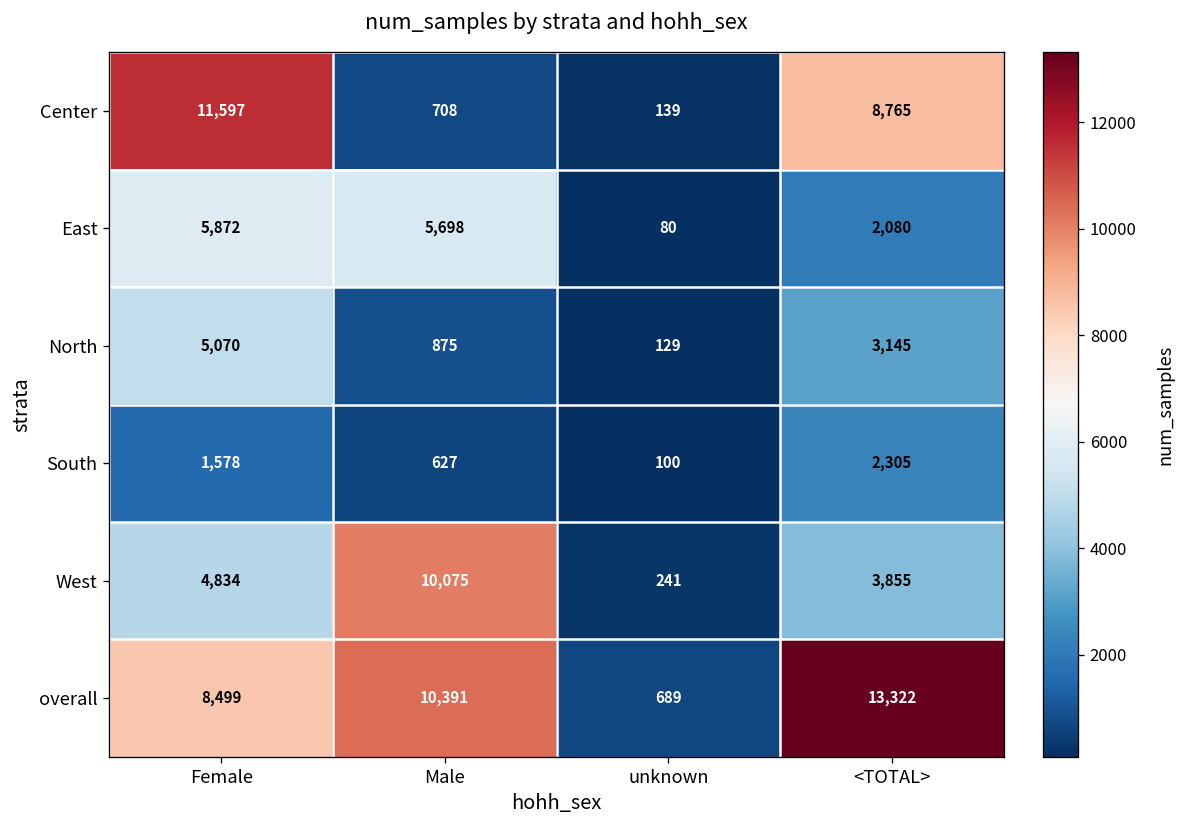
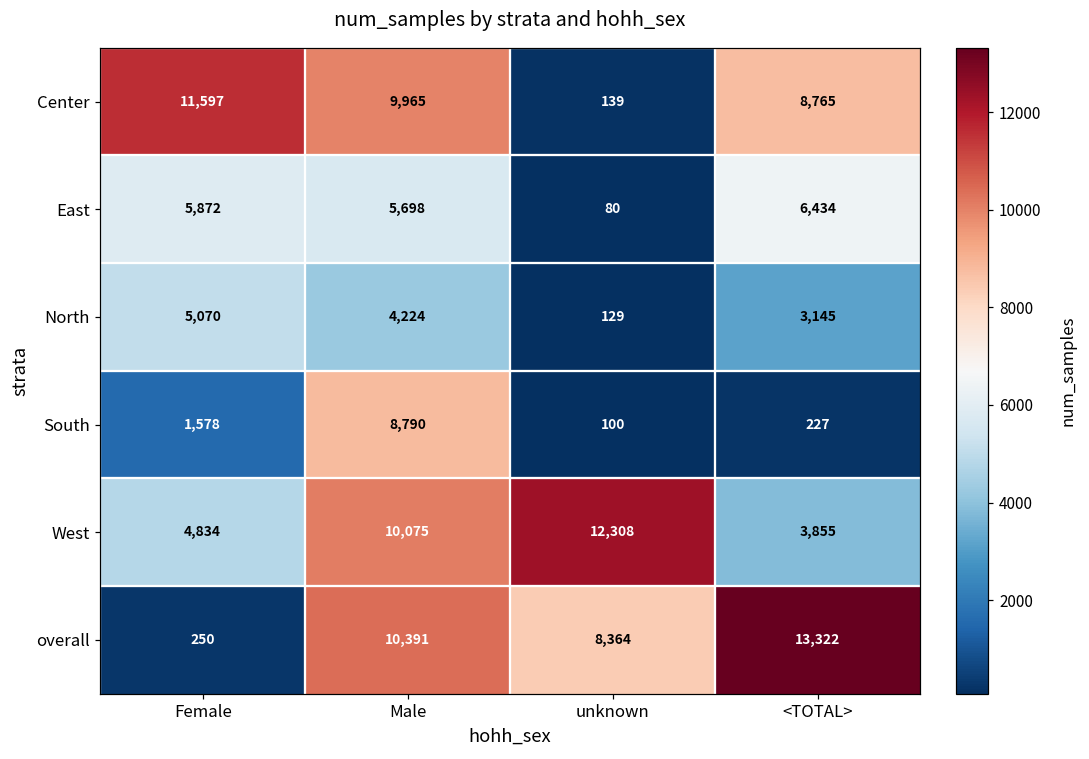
  {
    "Center": {
      "Female": "11,597",
-     "Male": "708",
+     "Male": "9,965",
      "unknown": "139",
      "<TOTAL>": "8,765"
    },
    "East": {
      "Female": "5,872",
      "Male": "5,698",
      "unknown": "80",
-     "<TOTAL>": "2,080"
+     "<TOTAL>": "6,434"
    },
    "North": {
      "Female": "5,070",
-     "Male": "875",
+     "Male": "4,224",
      "unknown": "129",
      "<TOTAL>": "3,145"
    },
    "South": {
      "Female": "1,578",
-     "Male": "627",
+     "Male": "8,790",
      "unknown": "100",
-     "<TOTAL>": "2,305"
+     "<TOTAL>": "227"
    },
    "West": {
      "Female": "4,834",
      "Male": "10,075",
-     "unknown": "241",
+     "unknown": "12,308",
      "<TOTAL>": "3,855"
    },
    "overall": {
-     "Female": "8,499",
+     "Female": "250",
      "Male": "10,391",
-     "unknown": "689",
+     "unknown": "8,364",
      "<TOTAL>": "13,322"
    }
  }
